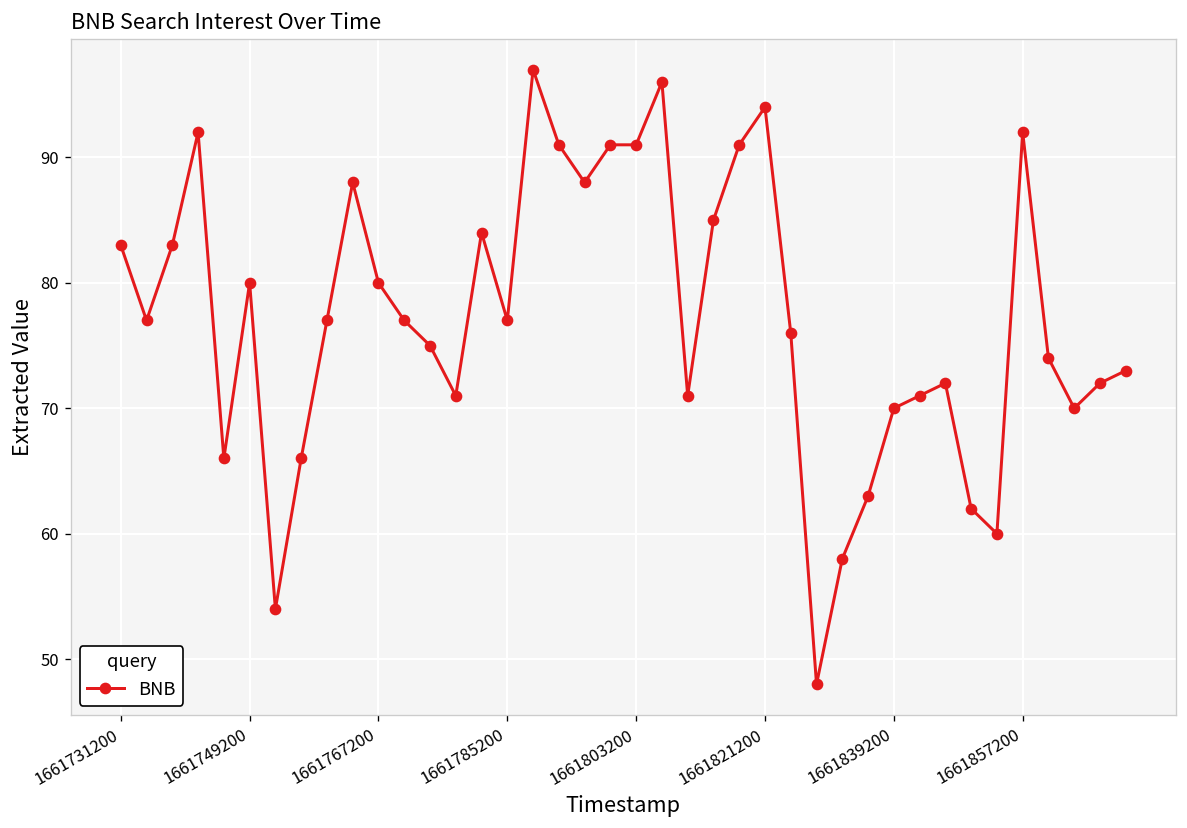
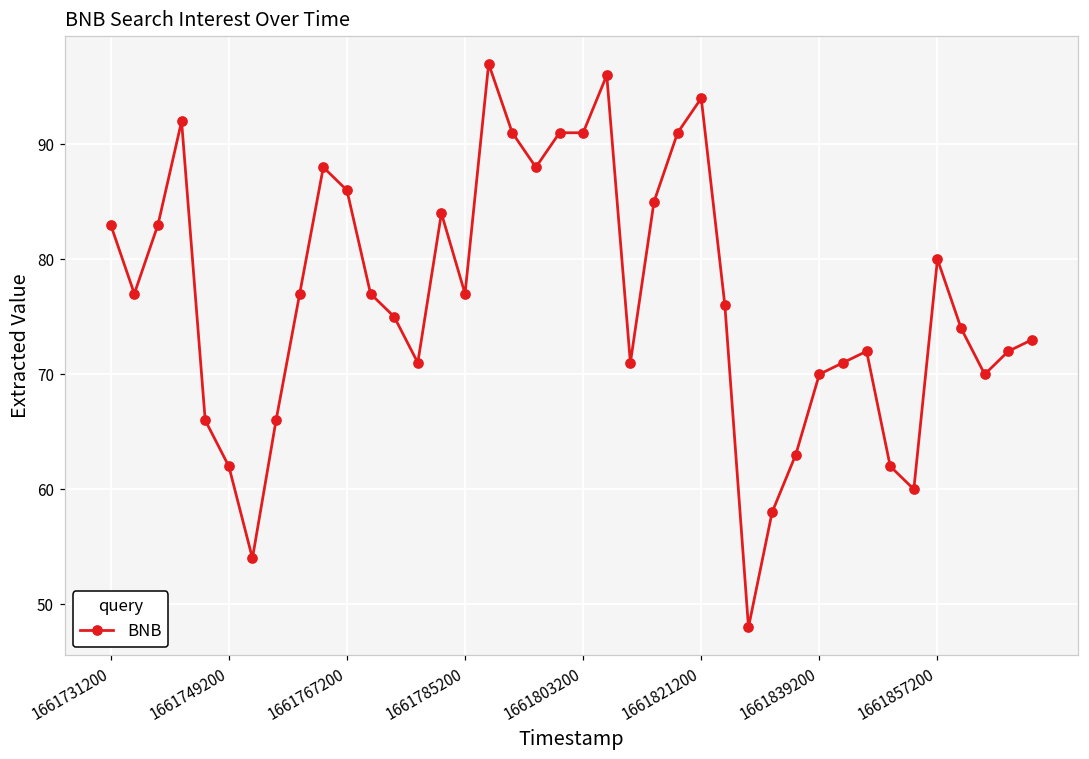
  {
    "1661731200": 83,
-   "1661749200": 80,
-   "1661767200": 80,
+   "1661749200": 62,
+   "1661767200": 86,
    "1661785200": 77,
    "1661803200": 91,
    "1661821200": 94,
    "1661839200": 70,
-   "1661857200": 92
+   "1661857200": 80
  }
